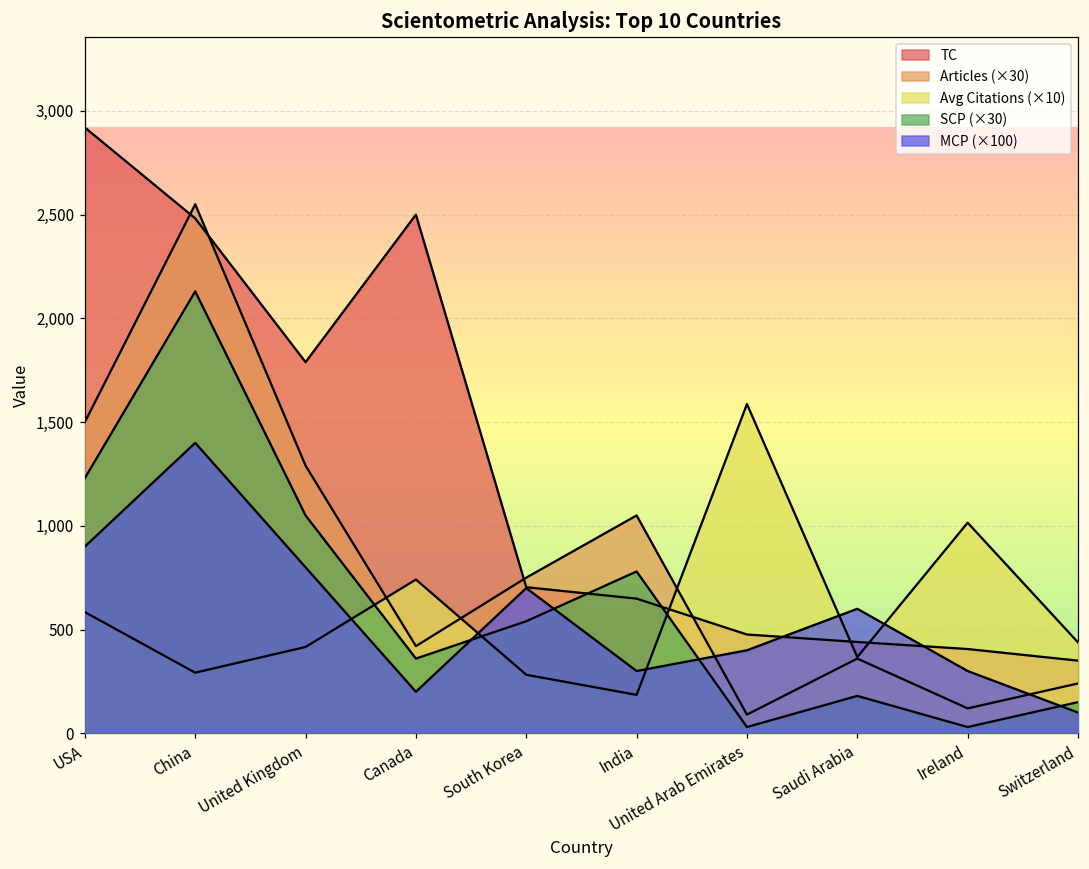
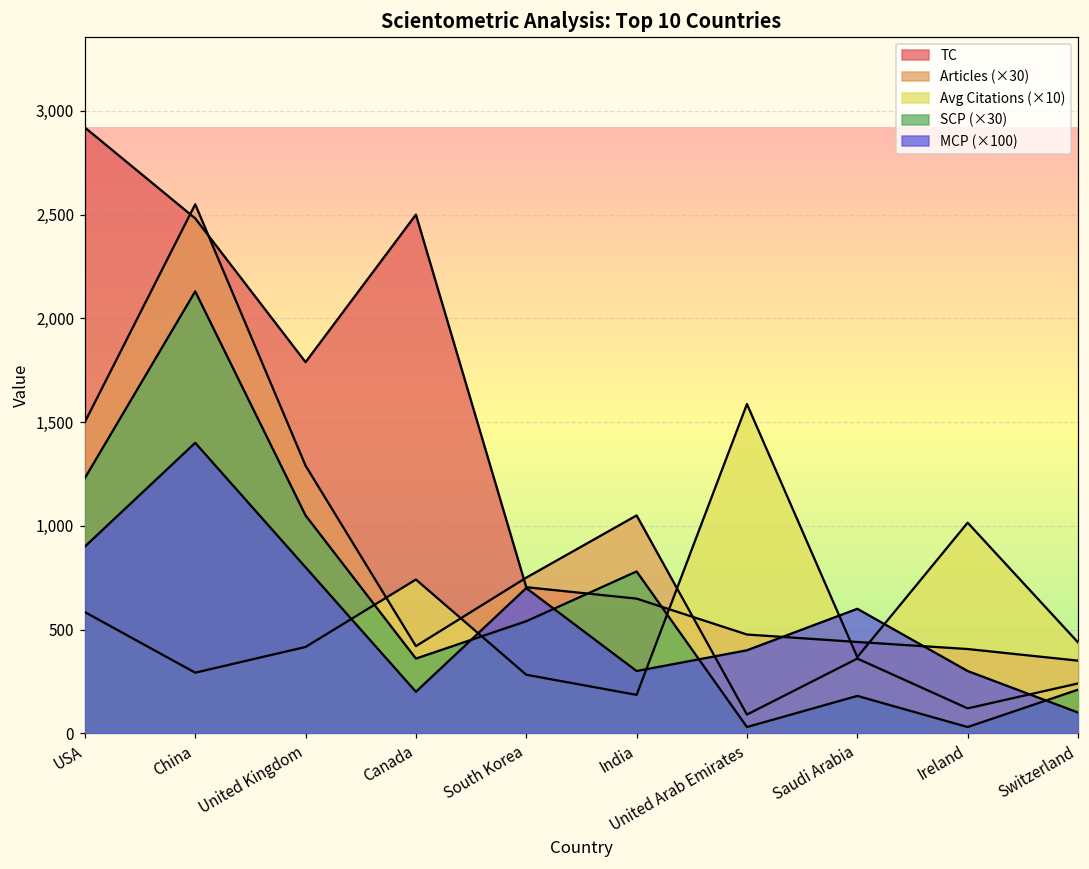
  {
    "TC": {
      "USA": "2,920",
      "China": "2,480",
      "United Kingdom": "1,790",
      "Canada": "2,500",
      "India": "650",
      "United Arab Emirates": "480",
      "Saudi Arabia": "440",
      "Ireland": "410",
      "Switzerland": "350"
    },
    "Articles (×30)": {
      "USA": "1,500",
      "China": "2,550",
      "United Kingdom": "1,290",
      "Canada": "420",
      "South Korea": "750",
      "India": "1,050",
      "United Arab Emirates": "90",
      "Ireland": "120",
      "Switzerland": "240"
    },
    "Avg Citations (×10)": {
      "USA": "580",
      "China": "290",
      "United Kingdom": "420",
      "Canada": "740",
      "South Korea": "280",
      "India": "190",
      "United Arab Emirates": "1,590",
      "Ireland": "1,020",
      "Switzerland": "440"
    },
    "SCP (×30)": {
      "USA": "1,230",
      "China": "2,130",
      "United Kingdom": "1,050",
      "Canada": "360",
      "South Korea": "540",
      "India": "780",
      "United Arab Emirates": "30",
      "Saudi Arabia": "180",
      "Ireland": "30",
-     "Switzerland": "150"
+     "Switzerland": "210"
    },
    "MCP (×100)": {
      "USA": "900",
      "China": "1,400",
      "United Kingdom": "800",
      "Canada": "200",
      "India": "300",
      "United Arab Emirates": "400",
      "Saudi Arabia": "600",
      "Ireland": "300",
      "Switzerland": "100"
    }
  }
